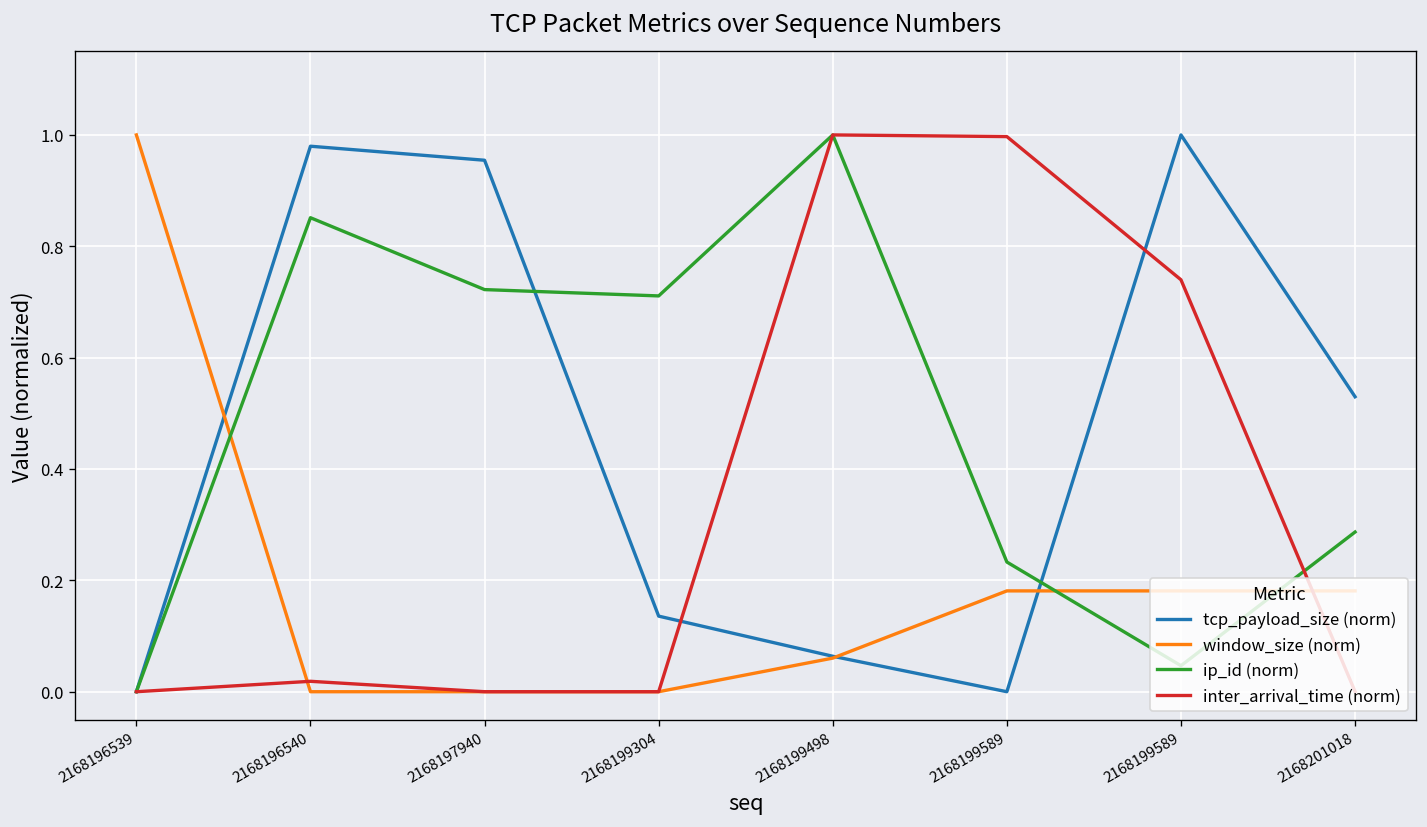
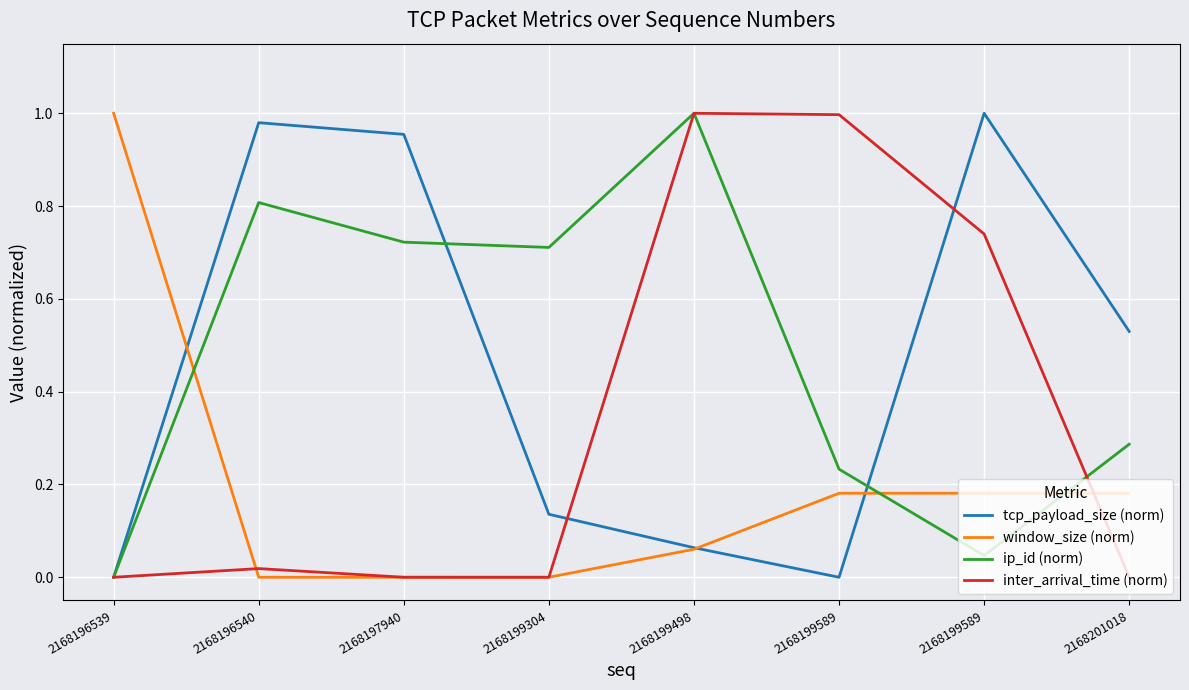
  {
    "tcp_payload_size (norm)": {
      "2168196540": 0.98,
      "2168197940": 0.95,
      "2168199304": 0.14,
      "2168201018": 0.53
    },
    "window_size (norm)": {
      "2168196539": 1.00,
      "2168196540": 0.00
    },
    "ip_id (norm)": {
-     "2168196540": 0.85,
+     "2168196540": 0.81,
      "2168197940": 0.72,
      "2168199304": 0.71,
      "2168201018": 0.29
    },
    "inter_arrival_time (norm)": {
      "2168196540": 0.02
    }
  }
